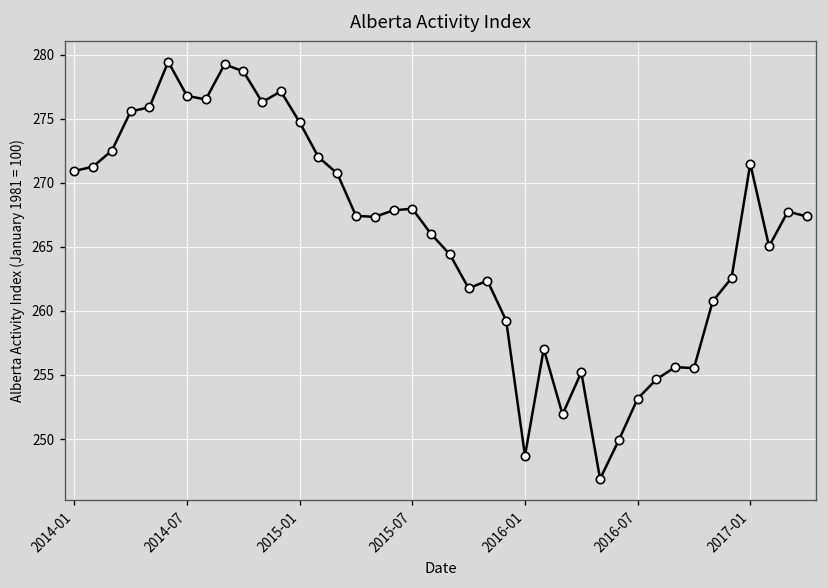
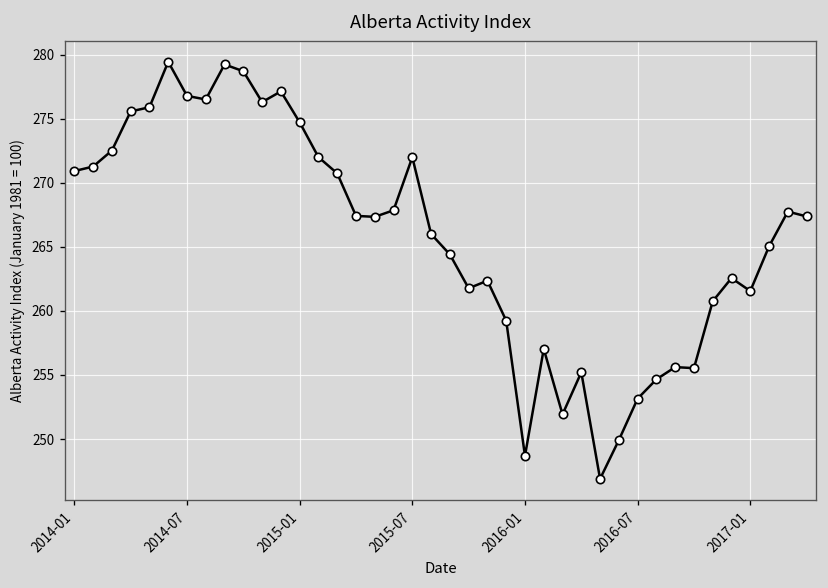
  {
    "2014-01": 270.9,
    "2014-07": 276.8,
    "2015-01": 274.7,
-   "2015-07": 268.0,
+   "2015-07": 272.0,
    "2016-01": 248.7,
    "2016-07": 253.2,
-   "2017-01": 271.5
+   "2017-01": 261.6
  }
